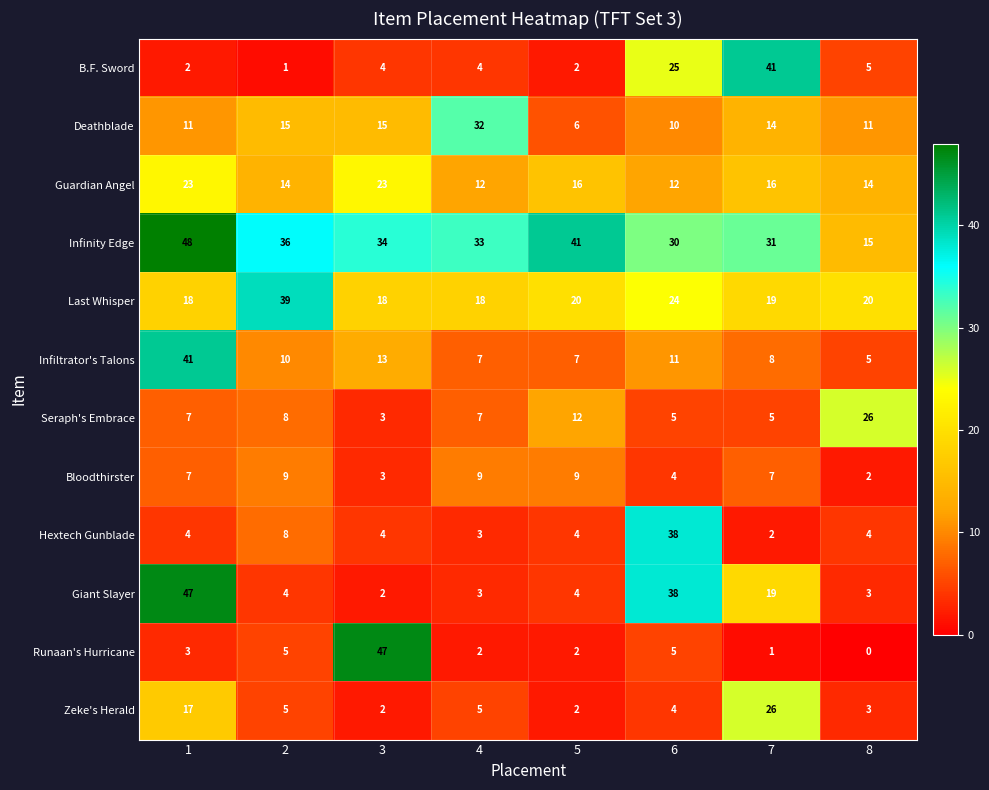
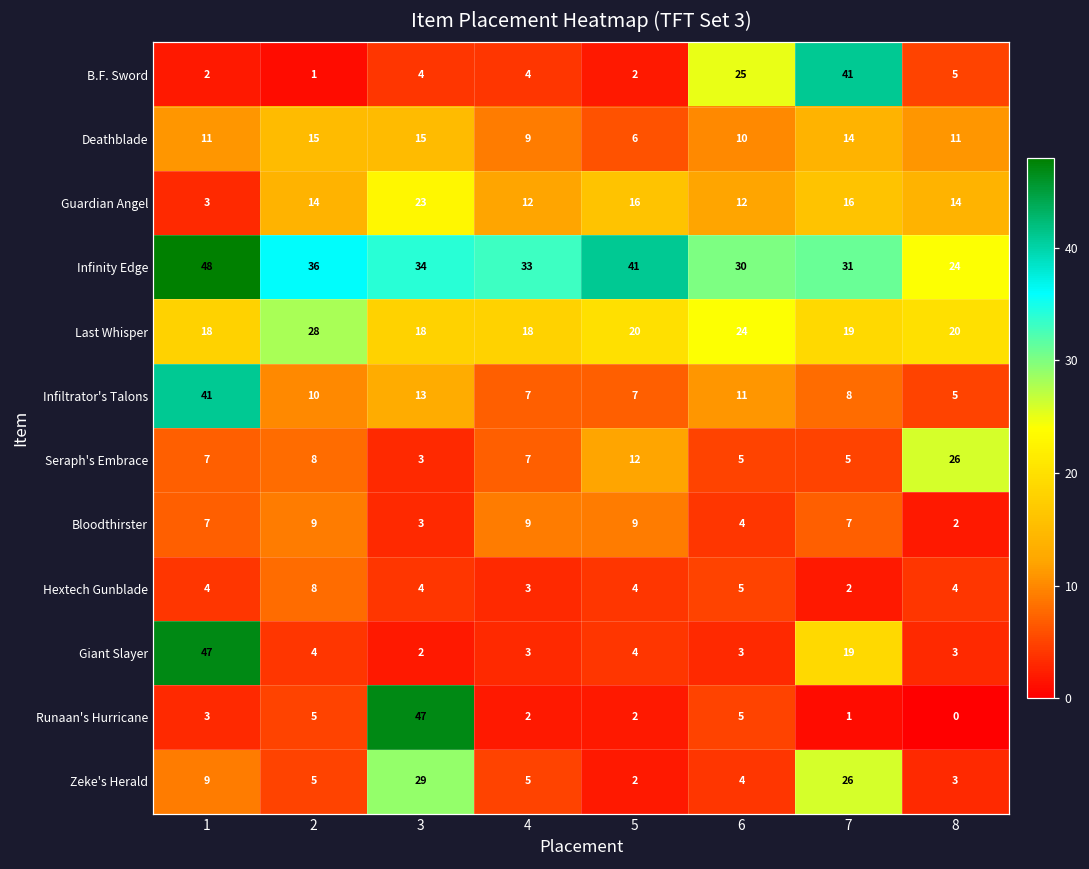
  {
    "B.F. Sword": {
      "1": 2,
      "2": 1,
      "3": 4,
      "4": 4,
      "5": 2,
      "6": 25,
      "7": 41,
      "8": 5
    },
    "Deathblade": {
      "1": 11,
      "2": 15,
      "3": 15,
-     "4": 32,
+     "4": 9,
      "5": 6,
      "6": 10,
      "7": 14,
      "8": 11
    },
    "Guardian Angel": {
-     "1": 23,
+     "1": 3,
      "2": 14,
      "3": 23,
      "4": 12,
      "5": 16,
      "6": 12,
      "7": 16,
      "8": 14
    },
    "Infinity Edge": {
      "1": 48,
      "2": 36,
      "3": 34,
      "4": 33,
      "5": 41,
      "6": 30,
      "7": 31,
-     "8": 15
+     "8": 24
    },
    "Last Whisper": {
      "1": 18,
-     "2": 39,
+     "2": 28,
      "3": 18,
      "4": 18,
      "5": 20,
      "6": 24,
      "7": 19,
      "8": 20
    },
    "Infiltrator's Talons": {
      "1": 41,
      "2": 10,
      "3": 13,
      "4": 7,
      "5": 7,
      "6": 11,
      "7": 8,
      "8": 5
    },
    "Seraph's Embrace": {
      "1": 7,
      "2": 8,
      "3": 3,
      "4": 7,
      "5": 12,
      "6": 5,
      "7": 5,
      "8": 26
    },
    "Bloodthirster": {
      "1": 7,
      "2": 9,
      "3": 3,
      "4": 9,
      "5": 9,
      "6": 4,
      "7": 7,
      "8": 2
    },
    "Hextech Gunblade": {
      "1": 4,
      "2": 8,
      "3": 4,
      "4": 3,
      "5": 4,
-     "6": 38,
+     "6": 5,
      "7": 2,
      "8": 4
    },
    "Giant Slayer": {
      "1": 47,
      "2": 4,
      "3": 2,
      "4": 3,
      "5": 4,
-     "6": 38,
+     "6": 3,
      "7": 19,
      "8": 3
    },
    "Runaan's Hurricane": {
      "1": 3,
      "2": 5,
      "3": 47,
      "4": 2,
      "5": 2,
      "6": 5,
      "7": 1,
      "8": 0
    },
    "Zeke's Herald": {
-     "1": 17,
+     "1": 9,
      "2": 5,
-     "3": 2,
+     "3": 29,
      "4": 5,
      "5": 2,
      "6": 4,
      "7": 26,
      "8": 3
    }
  }
